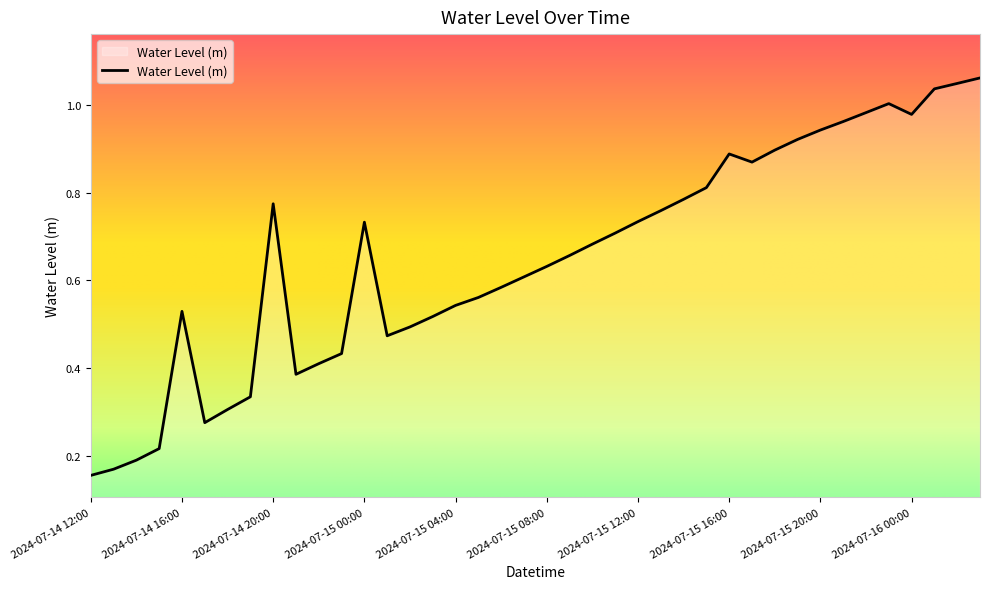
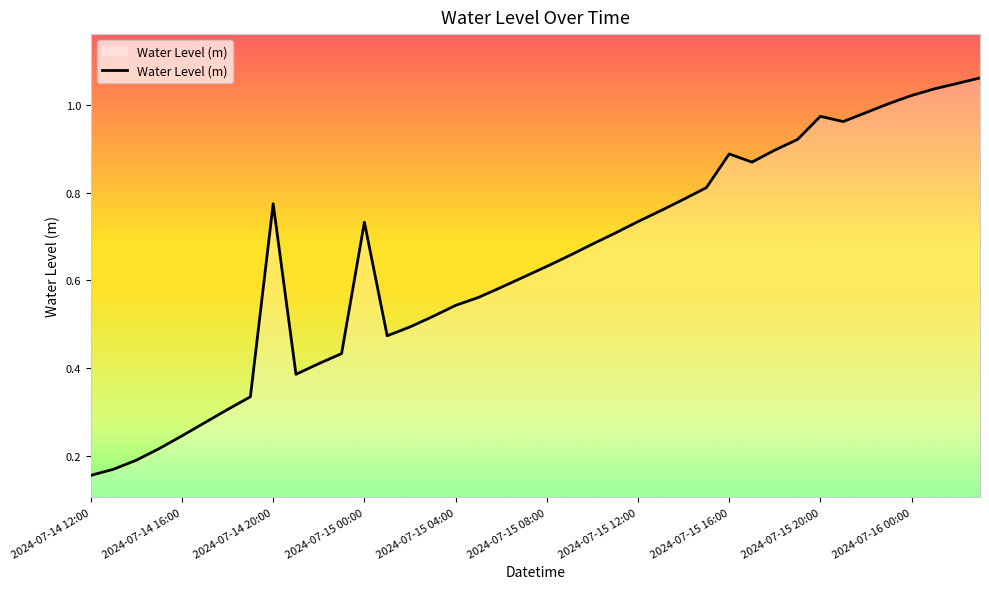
  {
    "2024-07-14 12:00": 0.16,
-   "2024-07-14 16:00": 0.53,
+   "2024-07-14 16:00": 0.25,
    "2024-07-14 20:00": 0.77,
    "2024-07-15 00:00": 0.73,
    "2024-07-15 04:00": 0.54,
    "2024-07-15 08:00": 0.63,
    "2024-07-15 12:00": 0.73,
    "2024-07-15 16:00": 0.89,
-   "2024-07-15 20:00": 0.94,
-   "2024-07-16 00:00": 0.98
+   "2024-07-15 20:00": 0.97,
+   "2024-07-16 00:00": 1.02
  }
